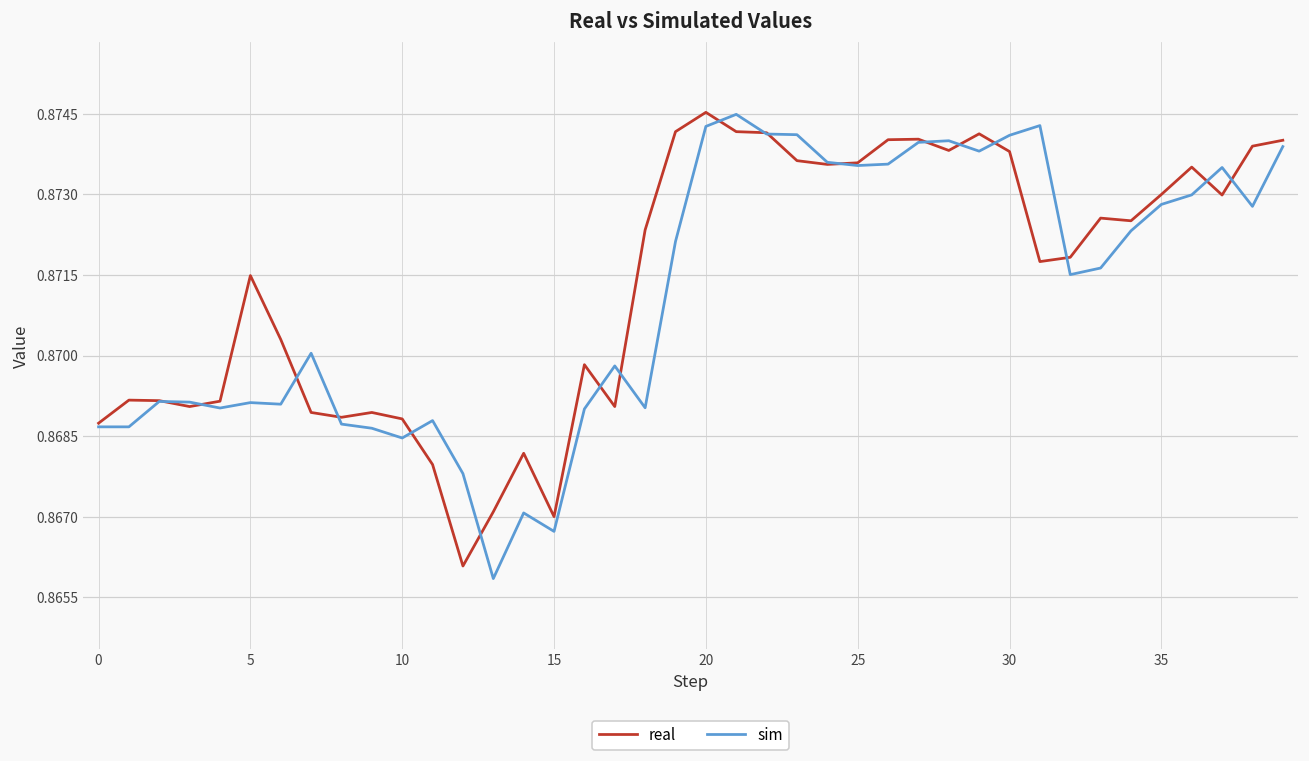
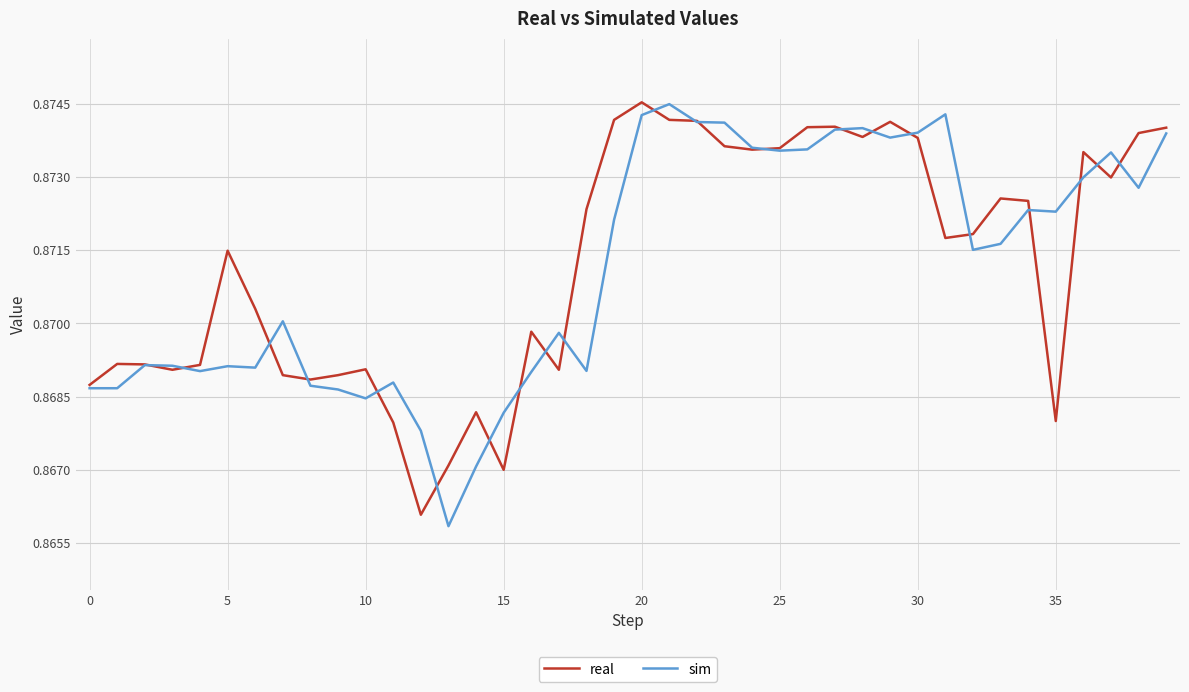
  {
    "real": {
      "0": 0.8687,
      "5": 0.8715,
-     "10": 0.8688,
+     "10": 0.8691,
      "15": 0.8670,
      "20": 0.8745,
      "30": 0.8738,
-     "35": 0.873
+     "35": 0.868
    },
    "sim": {
      "0": 0.8687,
      "5": 0.8691,
      "10": 0.8685,
-     "15": 0.8667,
+     "15": 0.8682,
      "20": 0.8743,
-     "30": 0.8741,
-     "35": 0.8728
+     "30": 0.8739,
+     "35": 0.8723
    }
  }
